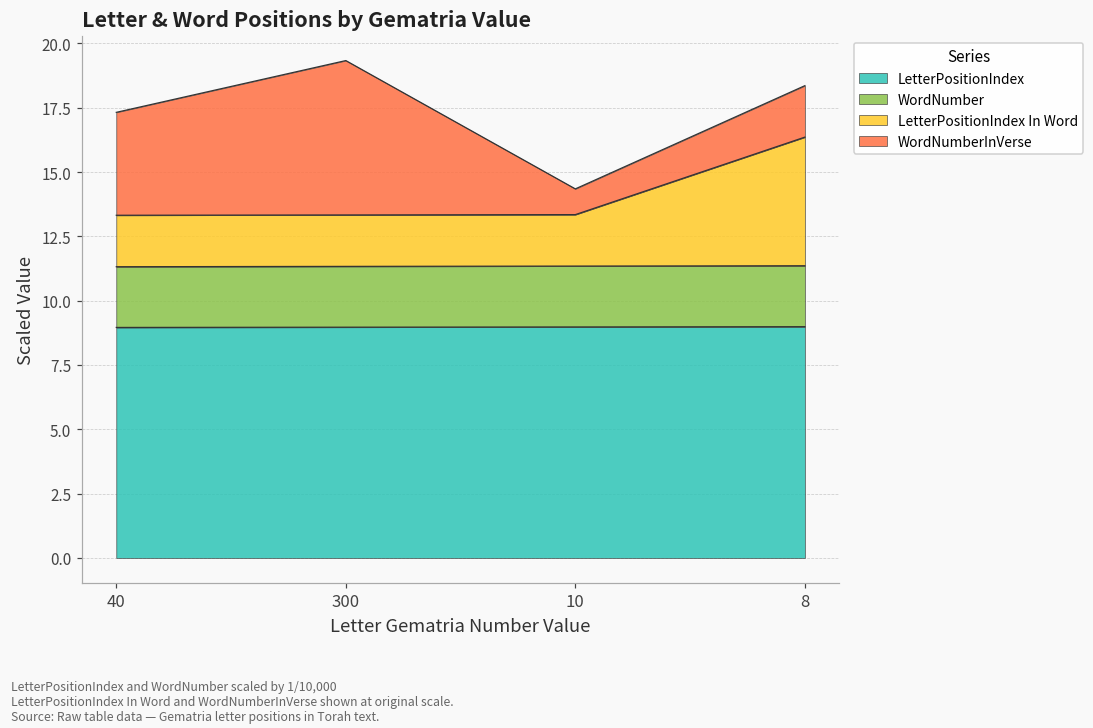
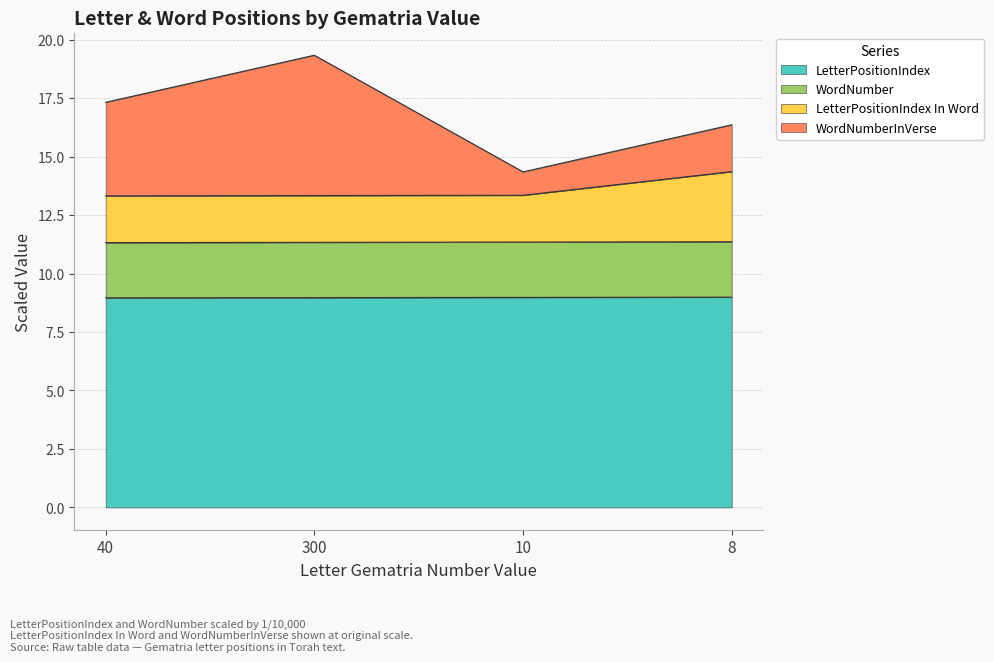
  {
    "LetterPositionIndex": {
      "40": 9,
      "300": 9,
      "10": 9,
      "8": 9
    },
    "WordNumber": {
      "40": 2.4,
      "300": 2.4,
      "10": 2.4,
      "8": 2.4
    },
    "LetterPositionIndex In Word": {
      "40": 2,
      "300": 2,
      "10": 2,
-     "8": 5
+     "8": 3
    },
    "WordNumberInVerse": {
      "40": 4,
      "300": 6,
      "10": 1,
      "8": 2
    }
  }
